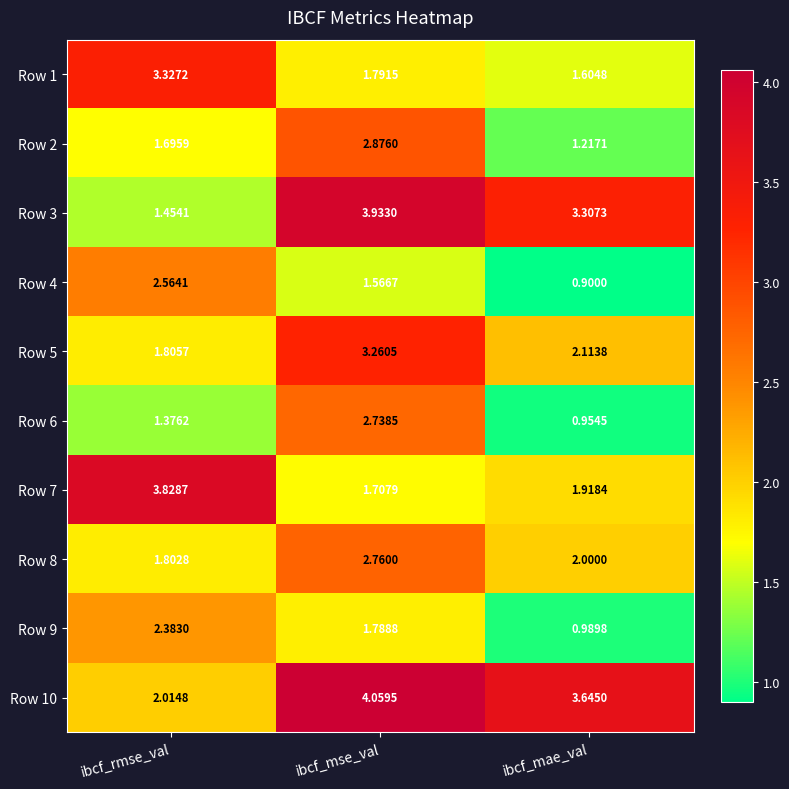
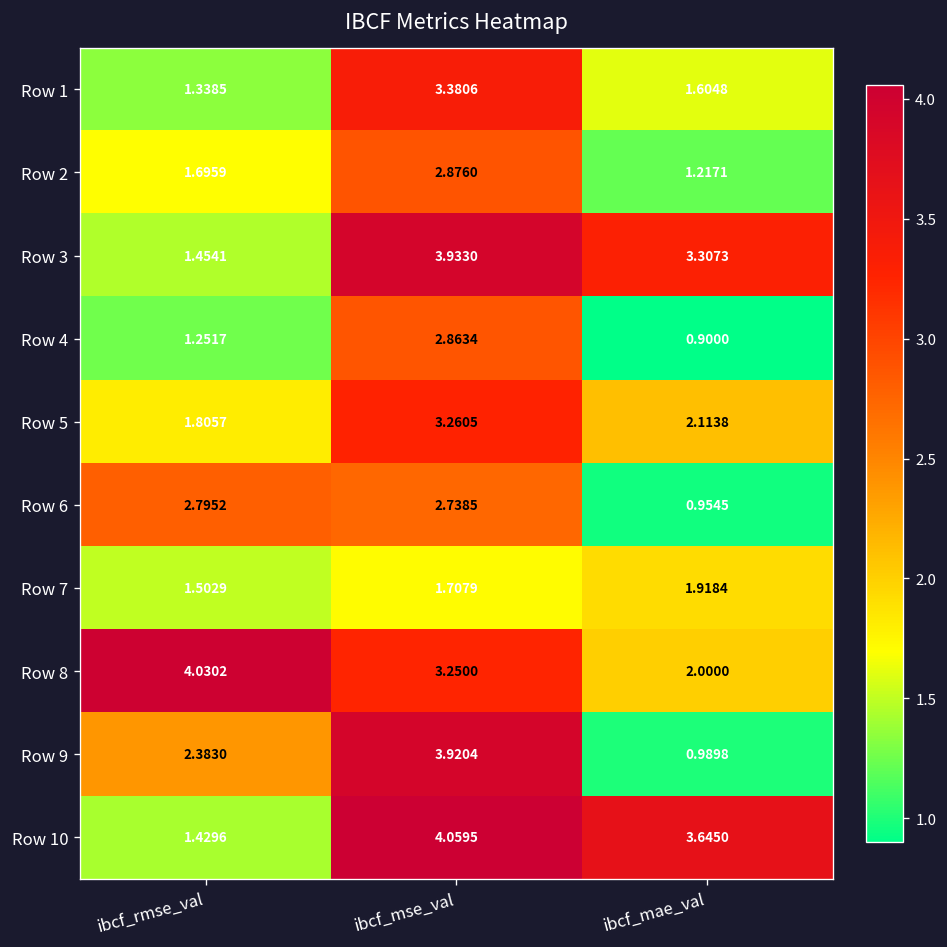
  {
    "Row 1": {
-     "ibcf_rmse_val": 3.3272,
-     "ibcf_mse_val": 1.7915,
+     "ibcf_rmse_val": 1.3385,
+     "ibcf_mse_val": 3.3806,
      "ibcf_mae_val": 1.6048
    },
    "Row 2": {
      "ibcf_rmse_val": 1.6959,
      "ibcf_mse_val": 2.8760,
      "ibcf_mae_val": 1.2171
    },
    "Row 3": {
      "ibcf_rmse_val": 1.4541,
      "ibcf_mse_val": 3.9330,
      "ibcf_mae_val": 3.3073
    },
    "Row 4": {
-     "ibcf_rmse_val": 2.5641,
-     "ibcf_mse_val": 1.5667,
+     "ibcf_rmse_val": 1.2517,
+     "ibcf_mse_val": 2.8634,
      "ibcf_mae_val": 0.9000
    },
    "Row 5": {
      "ibcf_rmse_val": 1.8057,
      "ibcf_mse_val": 3.2605,
      "ibcf_mae_val": 2.1138
    },
    "Row 6": {
-     "ibcf_rmse_val": 1.3762,
+     "ibcf_rmse_val": 2.7952,
      "ibcf_mse_val": 2.7385,
      "ibcf_mae_val": 0.9545
    },
    "Row 7": {
-     "ibcf_rmse_val": 3.8287,
+     "ibcf_rmse_val": 1.5029,
      "ibcf_mse_val": 1.7079,
      "ibcf_mae_val": 1.9184
    },
    "Row 8": {
-     "ibcf_rmse_val": 1.8028,
-     "ibcf_mse_val": 2.7600,
+     "ibcf_rmse_val": 4.0302,
+     "ibcf_mse_val": 3.2500,
      "ibcf_mae_val": 2.0000
    },
    "Row 9": {
      "ibcf_rmse_val": 2.3830,
-     "ibcf_mse_val": 1.7888,
+     "ibcf_mse_val": 3.9204,
      "ibcf_mae_val": 0.9898
    },
    "Row 10": {
-     "ibcf_rmse_val": 2.0148,
+     "ibcf_rmse_val": 1.4296,
      "ibcf_mse_val": 4.0595,
      "ibcf_mae_val": 3.6450
    }
  }
